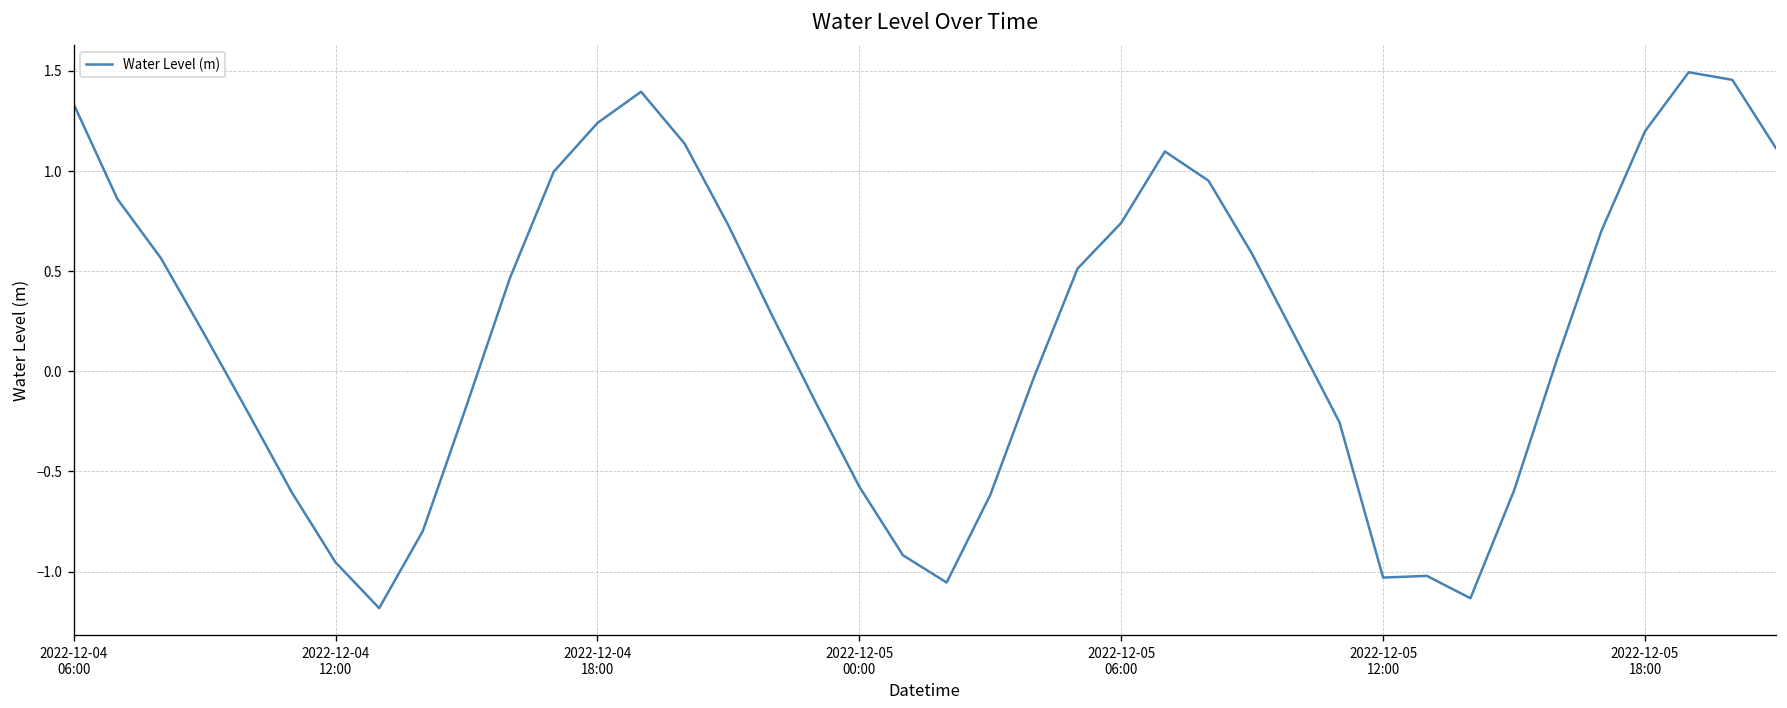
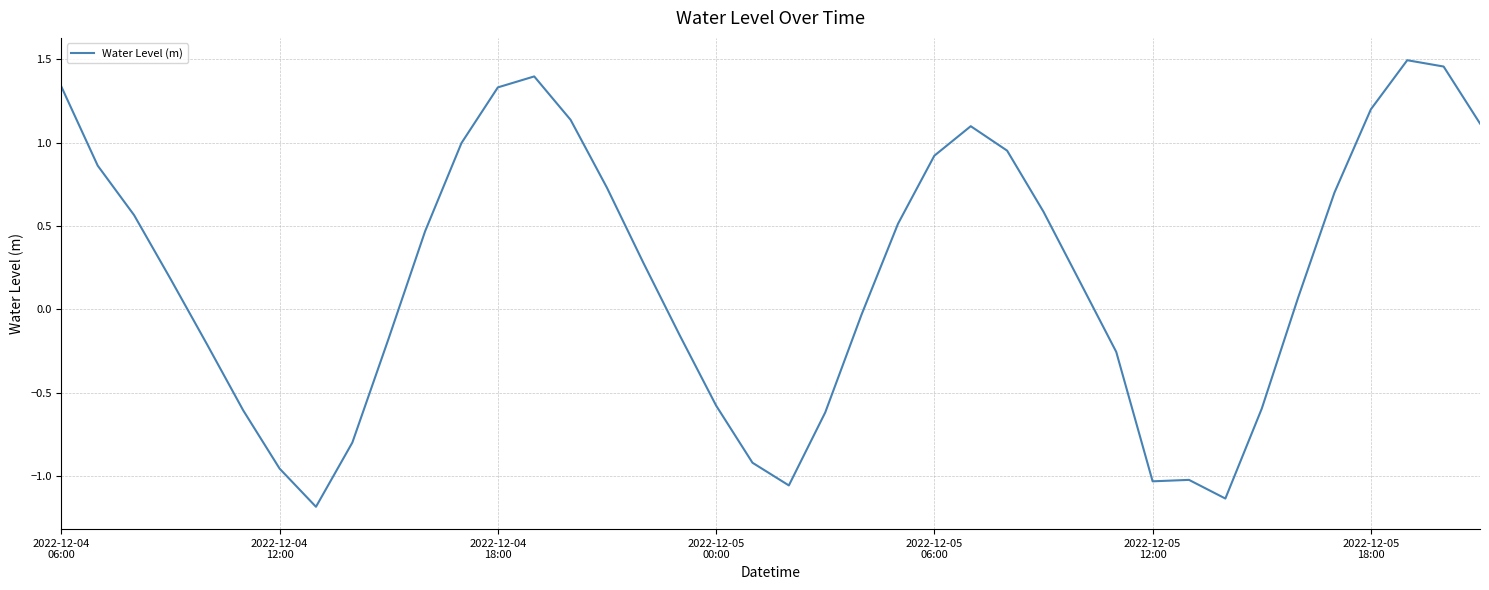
  {
    "2022-12-04 06:00": 1.34,
    "2022-12-04 12:00": -0.95,
-   "2022-12-04 18:00": 1.24,
+   "2022-12-04 18:00": 1.33,
    "2022-12-05 00:00": -0.58,
-   "2022-12-05 06:00": 0.74,
+   "2022-12-05 06:00": 0.92,
    "2022-12-05 12:00": -1.03,
    "2022-12-05 18:00": 1.20
  }
